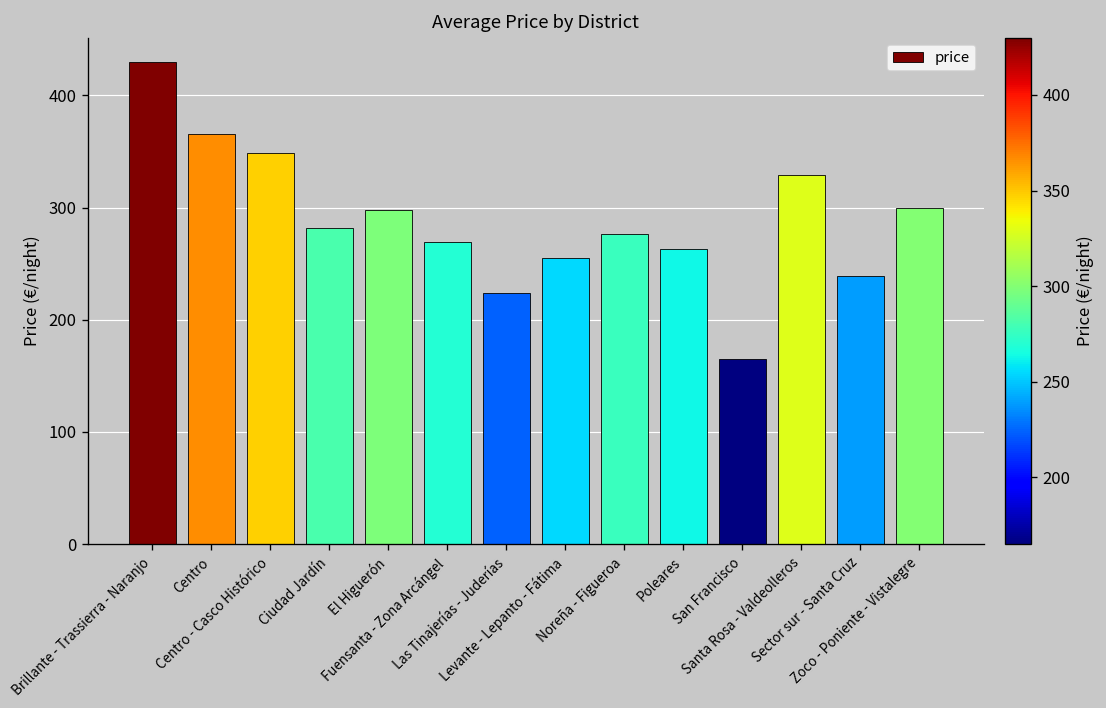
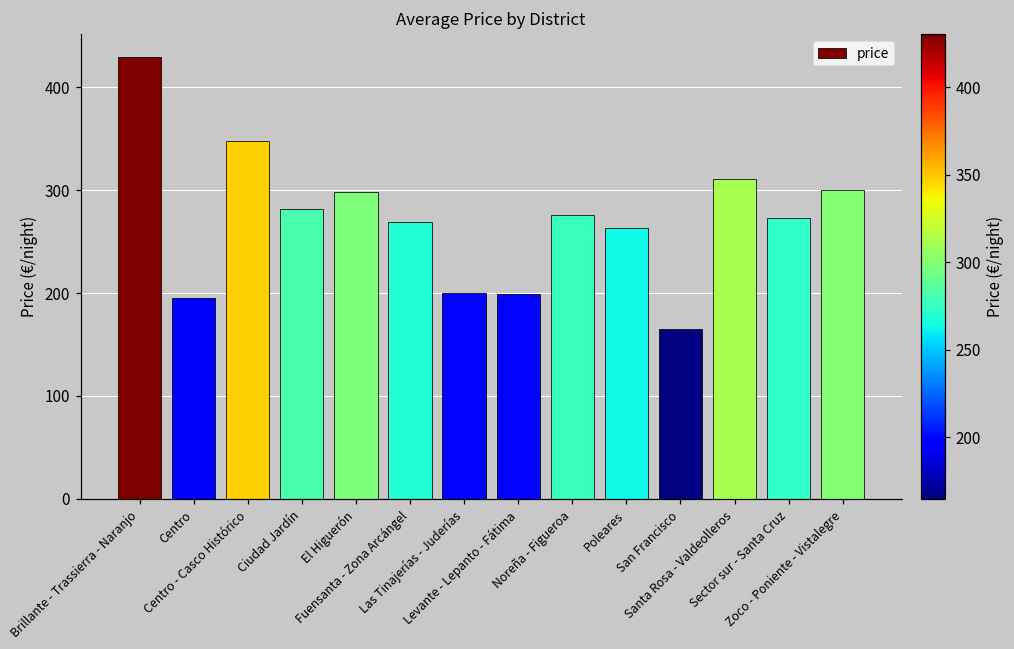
  {
    "Brillante - Trassierra - Naranjo": 430,
-   "Centro": 370,
+   "Centro": 200,
    "Centro - Casco Histórico": 350,
    "Ciudad Jardín": 280,
    "El Higuerón": 300,
    "Fuensanta - Zona Arcángel": 270,
-   "Las Tinajerías - Juderías": 220,
-   "Levante - Lepanto - Fátima": 250,
+   "Las Tinajerías - Juderías": 200,
+   "Levante - Lepanto - Fátima": 200,
    "Noreña - Figueroa": 280,
    "Poleares": 260,
    "San Francisco": 170,
-   "Santa Rosa - Valdeolleros": 330,
-   "Sector sur - Santa Cruz": 240,
+   "Santa Rosa - Valdeolleros": 310,
+   "Sector sur - Santa Cruz": 270,
    "Zoco - Poniente - Vistalegre": 300
  }
